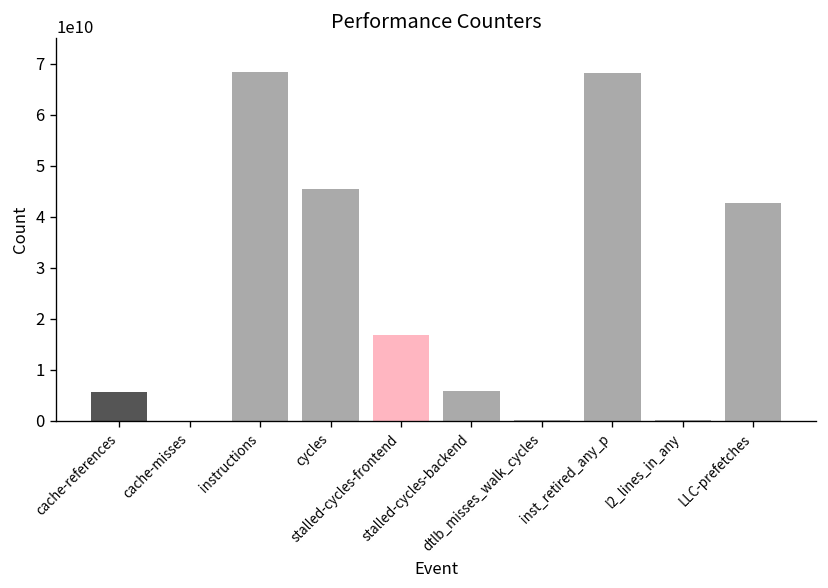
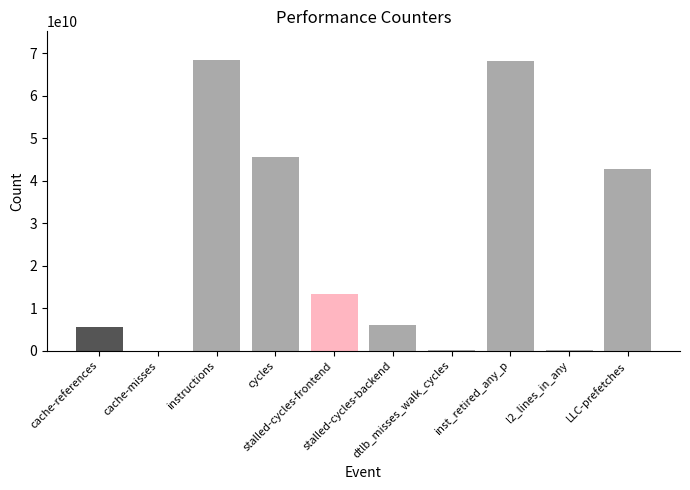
  {
    "cache-references": 6000000000,
    "instructions": 68000000000,
    "cycles": 46000000000,
-   "stalled-cycles-frontend": 17000000000,
+   "stalled-cycles-frontend": 13000000000,
    "stalled-cycles-backend": 6000000000,
    "inst_retired_any_p": 68000000000,
    "LLC-prefetches": 43000000000
  }
